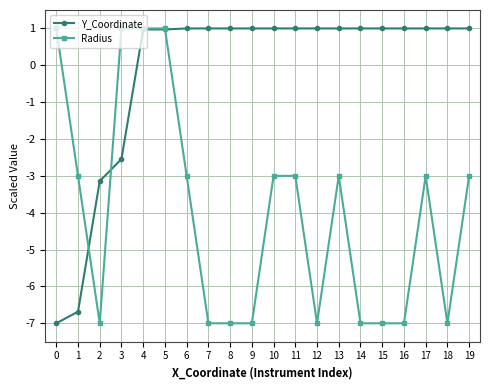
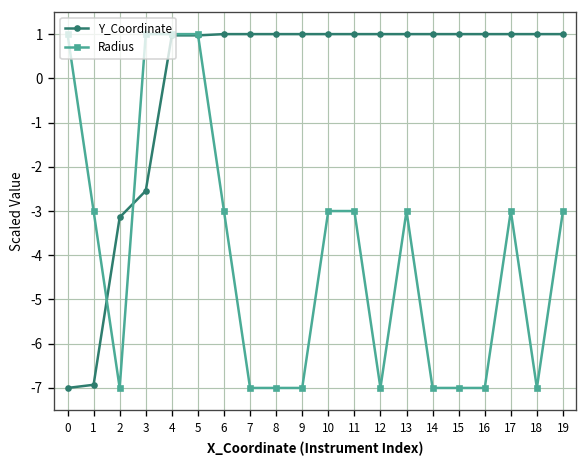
  {
    "Y_Coordinate": {
      "0": -7.0,
-     "1": -6.7,
+     "1": -6.9,
      "2": -3.1,
      "3": -2.5,
      "6": 1.0,
      "7": 1.0,
      "8": 1.0,
      "9": 1.0,
      "10": 1.0,
      "11": 1.0,
      "12": 1.0,
      "13": 1.0,
      "14": 1.0,
      "15": 1.0,
      "16": 1.0,
      "17": 1.0,
      "18": 1.0,
      "19": 1.0
    },
    "Radius": {
      "1": -3.0,
      "2": -7.0,
      "6": -3.0,
      "7": -7.0,
      "8": -7.0,
      "9": -7.0,
      "10": -3.0,
      "11": -3.0,
      "12": -7.0,
      "13": -3.0,
      "14": -7.0,
      "15": -7.0,
      "16": -7.0,
      "17": -3.0,
      "18": -7.0,
      "19": -3.0
    }
  }
